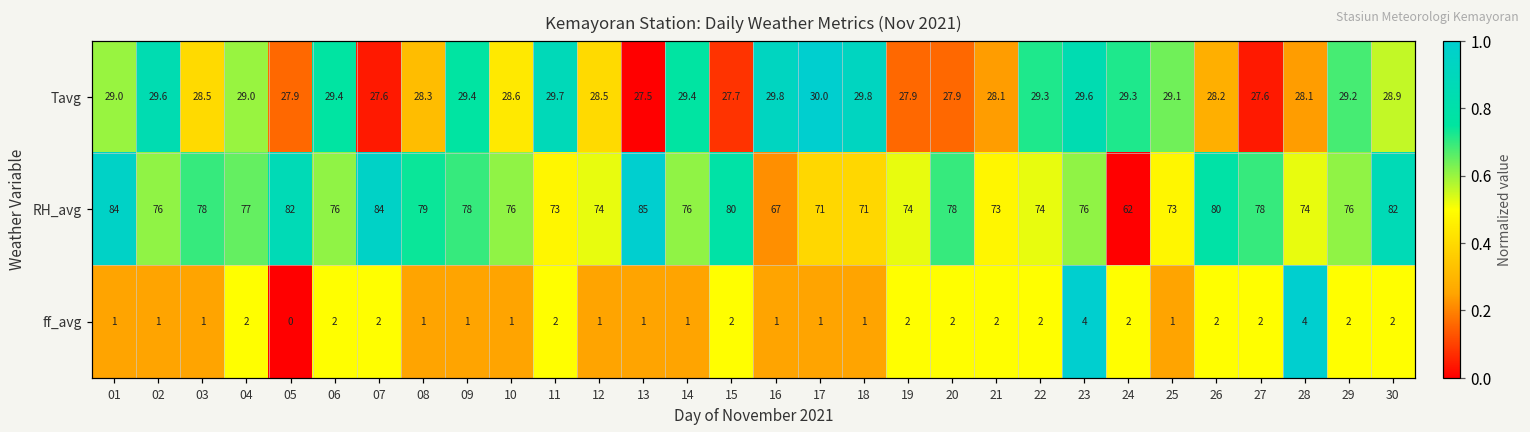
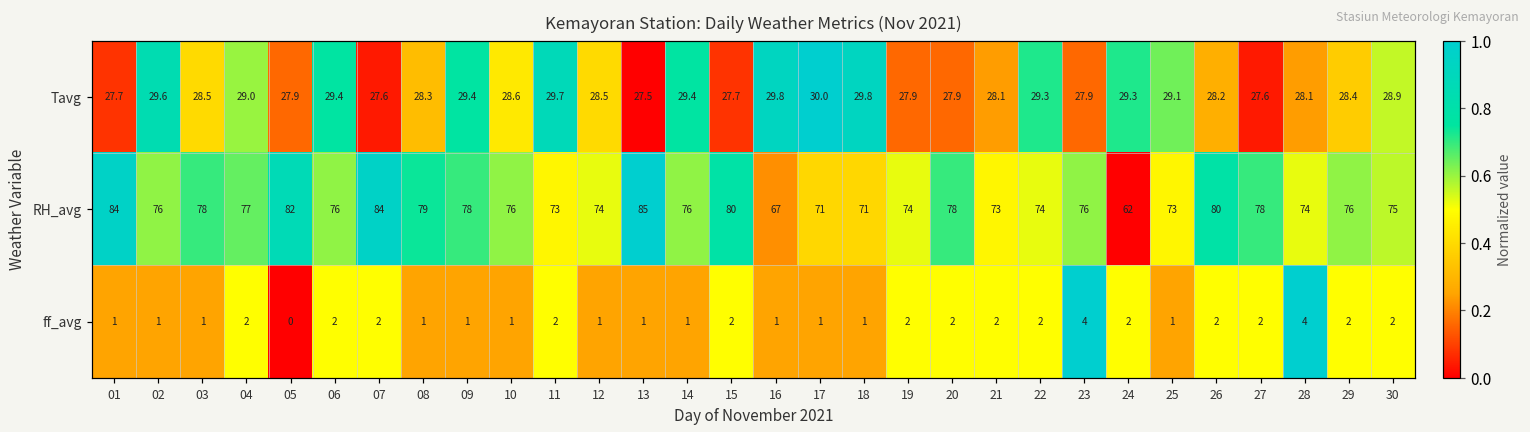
  {
    "Tavg": {
-     "01": 29.0,
+     "01": 27.7,
      "02": 29.6,
      "03": 28.5,
      "04": 29.0,
      "05": 27.9,
      "06": 29.4,
      "07": 27.6,
      "08": 28.3,
      "09": 29.4,
      "10": 28.6,
      "11": 29.7,
      "12": 28.5,
      "13": 27.5,
      "14": 29.4,
      "15": 27.7,
      "16": 29.8,
      "17": 30.0,
      "18": 29.8,
      "19": 27.9,
      "20": 27.9,
      "21": 28.1,
      "22": 29.3,
-     "23": 29.6,
+     "23": 27.9,
      "24": 29.3,
      "25": 29.1,
      "26": 28.2,
      "27": 27.6,
      "28": 28.1,
-     "29": 29.2,
+     "29": 28.4,
      "30": 28.9
    },
    "RH_avg": {
      "01": 84,
      "02": 76,
      "03": 78,
      "04": 77,
      "05": 82,
      "06": 76,
      "07": 84,
      "08": 79,
      "09": 78,
      "10": 76,
      "11": 73,
      "12": 74,
      "13": 85,
      "14": 76,
      "15": 80,
      "16": 67,
      "17": 71,
      "18": 71,
      "19": 74,
      "20": 78,
      "21": 73,
      "22": 74,
      "23": 76,
      "24": 62,
      "25": 73,
      "26": 80,
      "27": 78,
      "28": 74,
      "29": 76,
-     "30": 82
+     "30": 75
    },
    "ff_avg": {
      "01": 1,
      "02": 1,
      "03": 1,
      "04": 2,
      "05": 0,
      "06": 2,
      "07": 2,
      "08": 1,
      "09": 1,
      "10": 1,
      "11": 2,
      "12": 1,
      "13": 1,
      "14": 1,
      "15": 2,
      "16": 1,
      "17": 1,
      "18": 1,
      "19": 2,
      "20": 2,
      "21": 2,
      "22": 2,
      "23": 4,
      "24": 2,
      "25": 1,
      "26": 2,
      "27": 2,
      "28": 4,
      "29": 2,
      "30": 2
    }
  }
